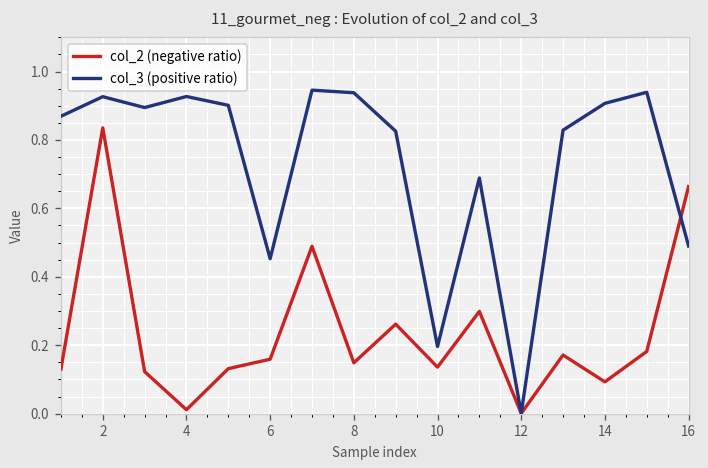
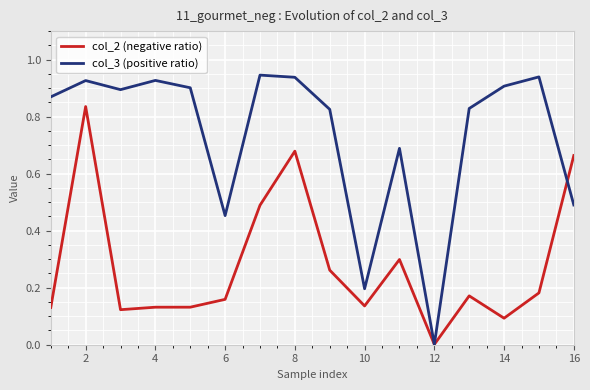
  {
    "col_2 (negative ratio)": {
      "2": 0.84,
-     "4": 0.01,
+     "4": 0.13,
      "6": 0.16,
-     "8": 0.15,
+     "8": 0.68,
      "10": 0.14,
      "14": 0.09,
      "16": 0.66
    },
    "col_3 (positive ratio)": {
      "2": 0.93,
      "4": 0.93,
      "6": 0.45,
      "8": 0.94,
      "10": 0.20,
      "14": 0.91,
      "16": 0.49
    }
  }
